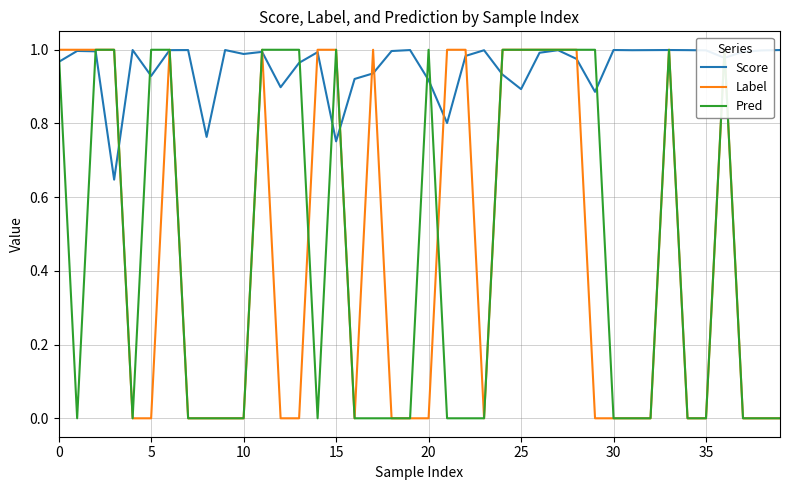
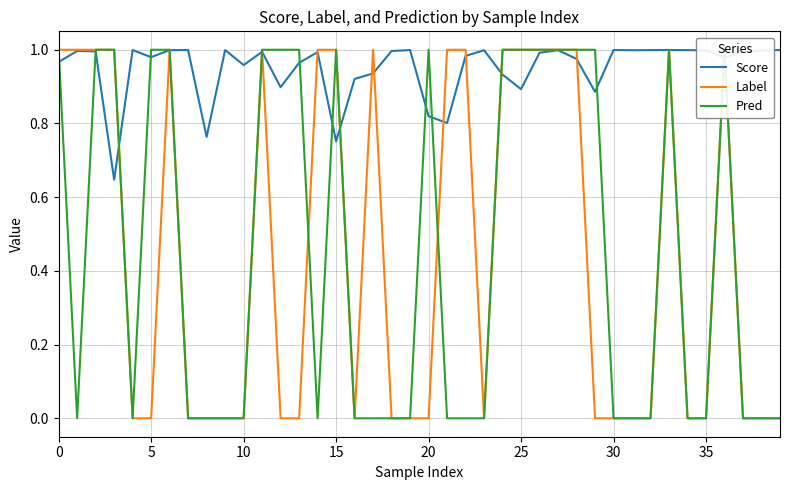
  {
    "Score": {
      "0": 0.97,
-     "5": 0.93,
-     "10": 0.99,
+     "5": 0.98,
+     "10": 0.96,
      "15": 0.75,
-     "20": 0.92,
+     "20": 0.82,
      "25": 0.89,
      "30": 1.00
    },
    "Label": {
      "5": 0.00,
      "20": 0.00
    },
    "Pred": {
      "5": 1.00,
      "20": 1.00
    }
  }
